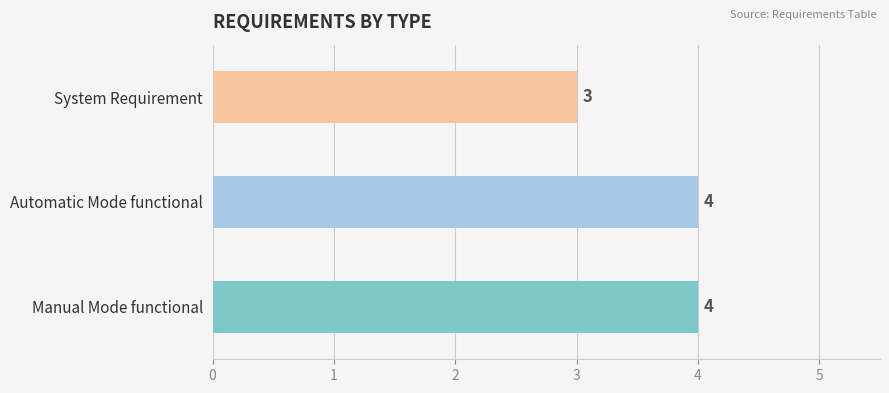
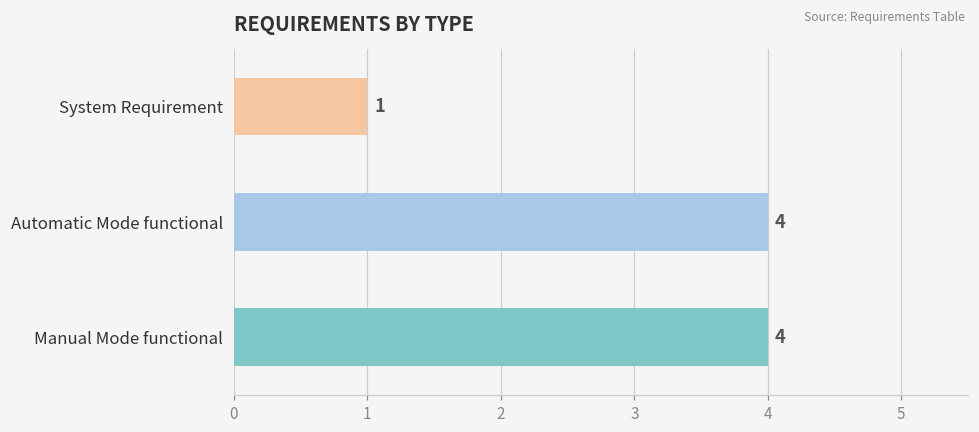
  {
-   "System Requirement": 3,
+   "System Requirement": 1,
    "Automatic Mode functional": 4,
    "Manual Mode functional": 4
  }
